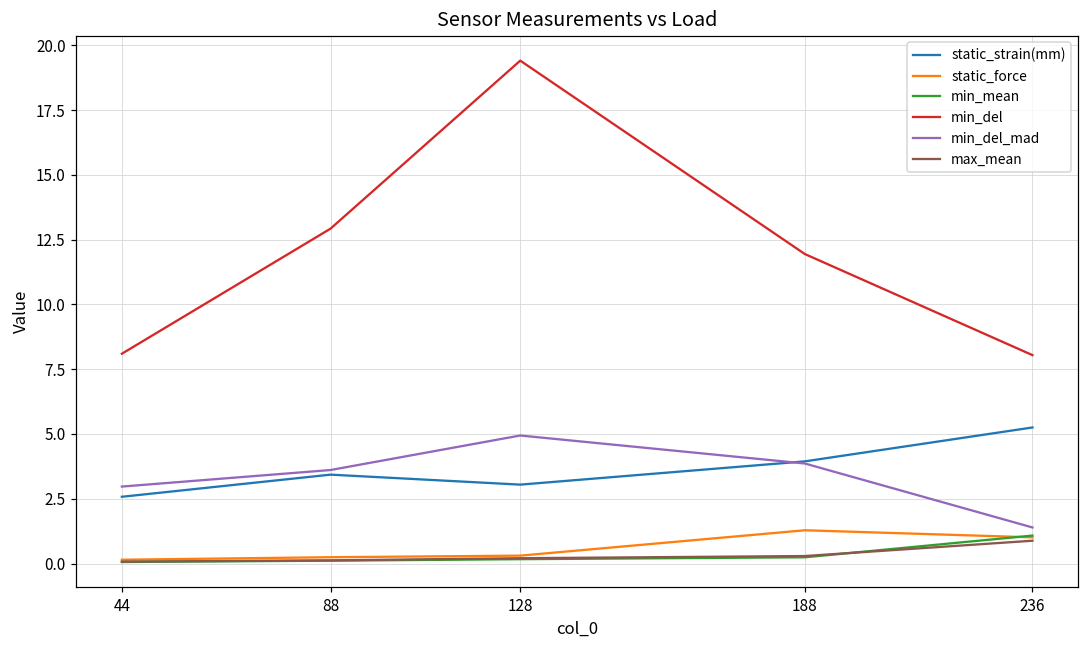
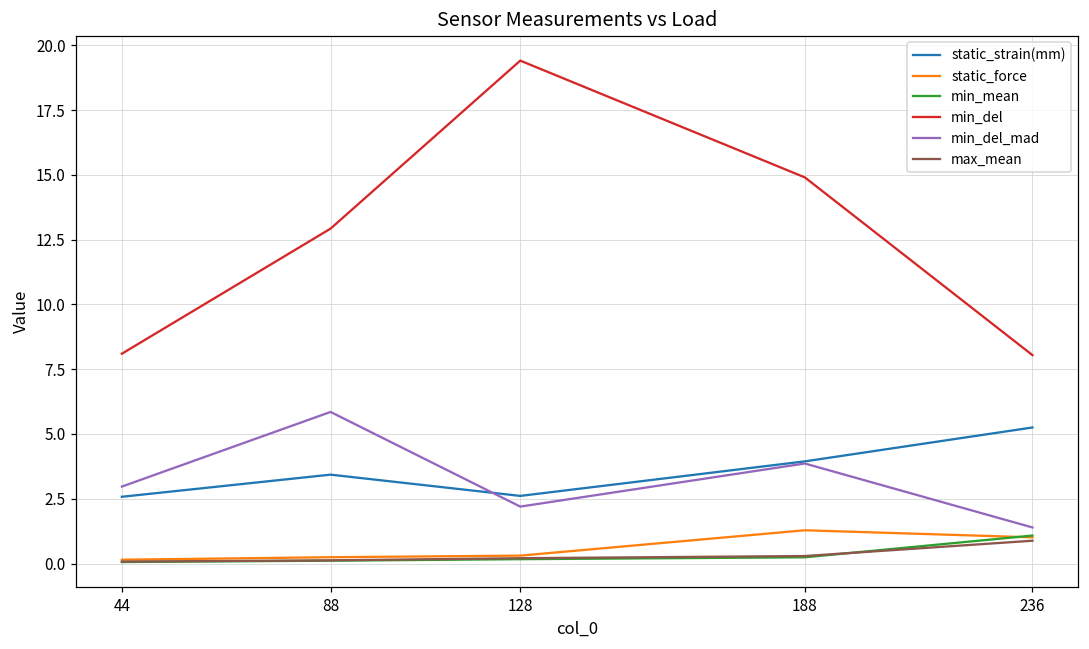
  {
    "static_strain(mm)": {
      "44": 2.6,
      "88": 3.4,
-     "128": 3.0,
+     "128": 2.6,
      "236": 5.3
    },
    "static_force": {
      "88": 0.2,
      "188": 1.3
    },
    "min_del": {
      "44": 8.1,
      "88": 12.9,
      "128": 19.4,
-     "188": 11.9,
+     "188": 14.9,
      "236": 8.0
    },
    "min_del_mad": {
      "44": 3.0,
-     "88": 3.6,
-     "128": 4.9,
+     "88": 5.9,
+     "128": 2.2,
      "236": 1.4
    },
    "max_mean": {
      "236": 0.9
    }
  }
